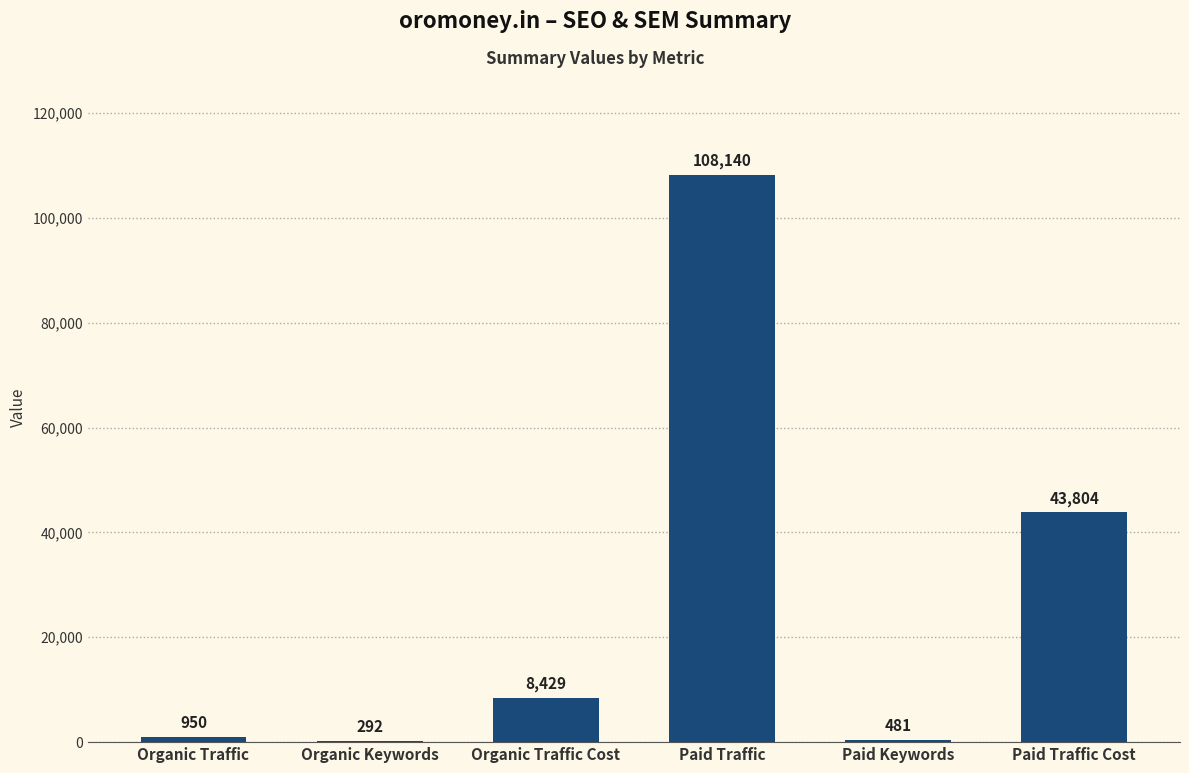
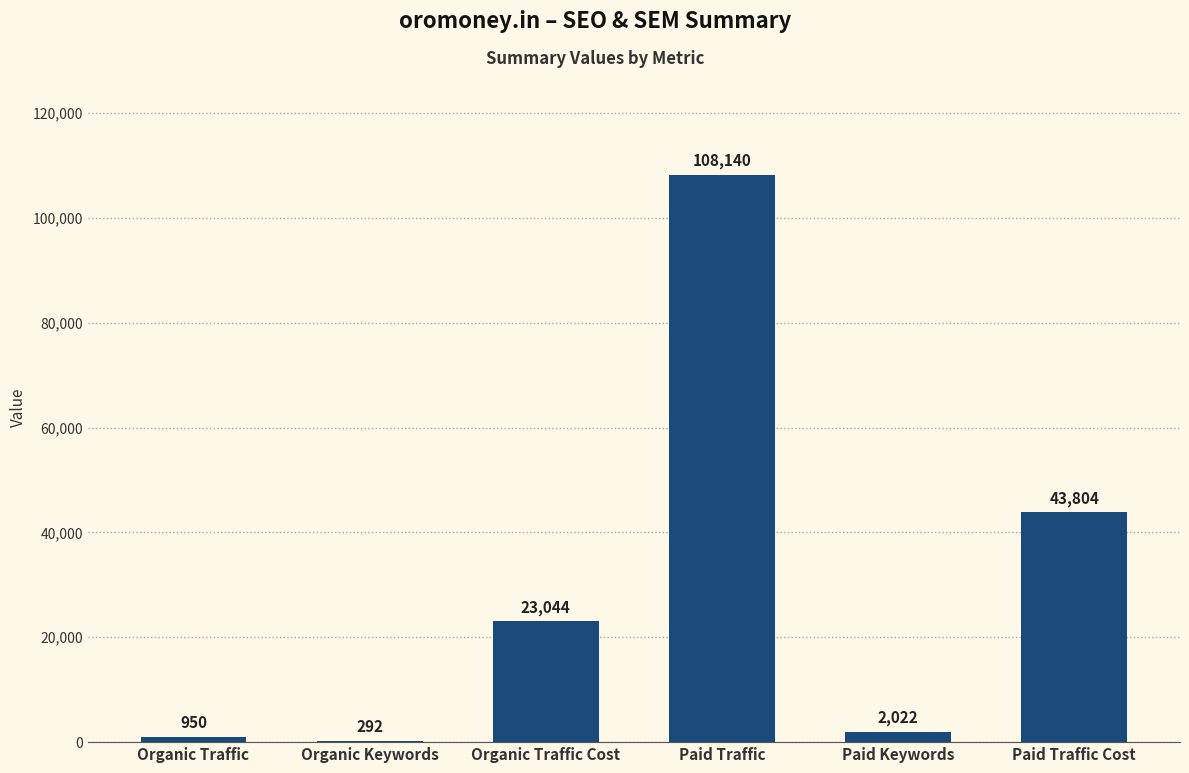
  {
    "Organic Traffic": "950",
    "Organic Keywords": "292",
-   "Organic Traffic Cost": "8,429",
+   "Organic Traffic Cost": "23,044",
    "Paid Traffic": "108,140",
-   "Paid Keywords": "481",
+   "Paid Keywords": "2,022",
    "Paid Traffic Cost": "43,804"
  }
